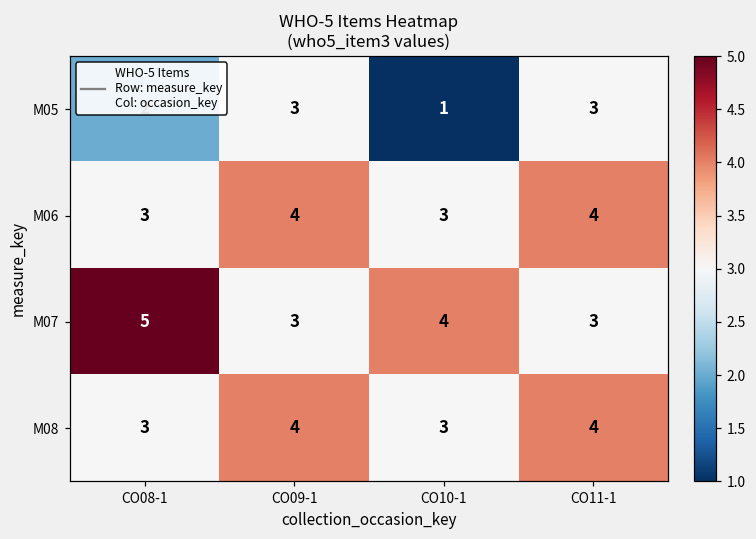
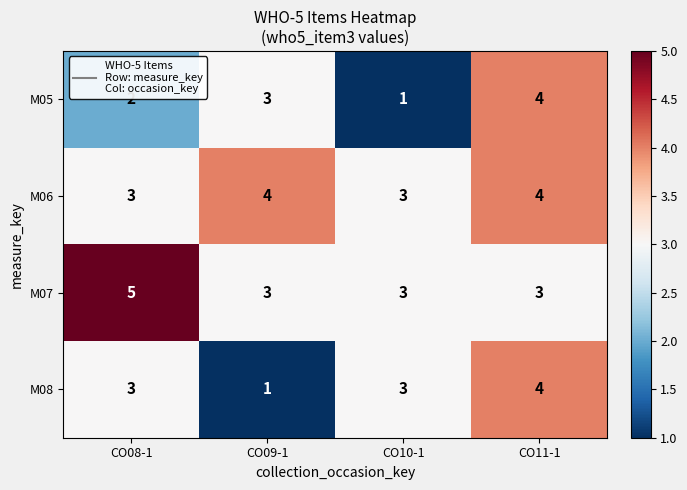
  {
    "M05": {
      "CO09-1": 3,
      "CO10-1": 1,
-     "CO11-1": 3
+     "CO11-1": 4
    },
    "M06": {
      "CO08-1": 3,
      "CO09-1": 4,
      "CO10-1": 3,
      "CO11-1": 4
    },
    "M07": {
      "CO08-1": 5,
      "CO09-1": 3,
-     "CO10-1": 4,
+     "CO10-1": 3,
      "CO11-1": 3
    },
    "M08": {
      "CO08-1": 3,
-     "CO09-1": 4,
+     "CO09-1": 1,
      "CO10-1": 3,
      "CO11-1": 4
    }
  }
